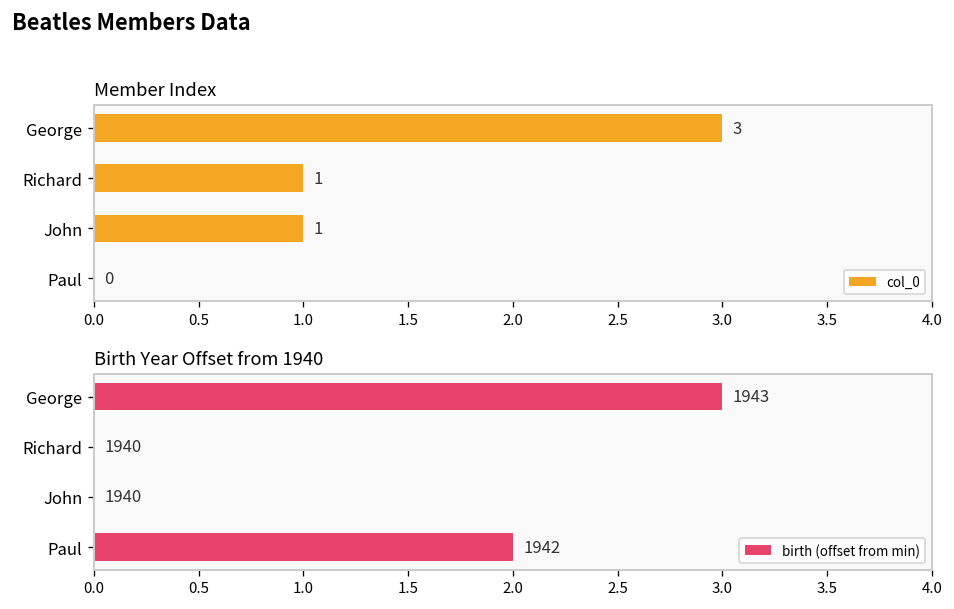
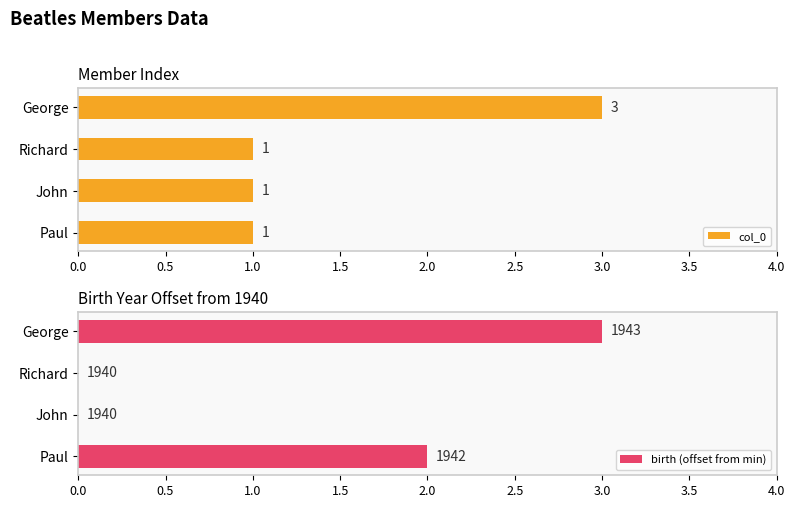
  {
    "Member Index": {
      "George": 3,
      "Richard": 1,
      "John": 1,
-     "Paul": 0
+     "Paul": 1
    }
  }
